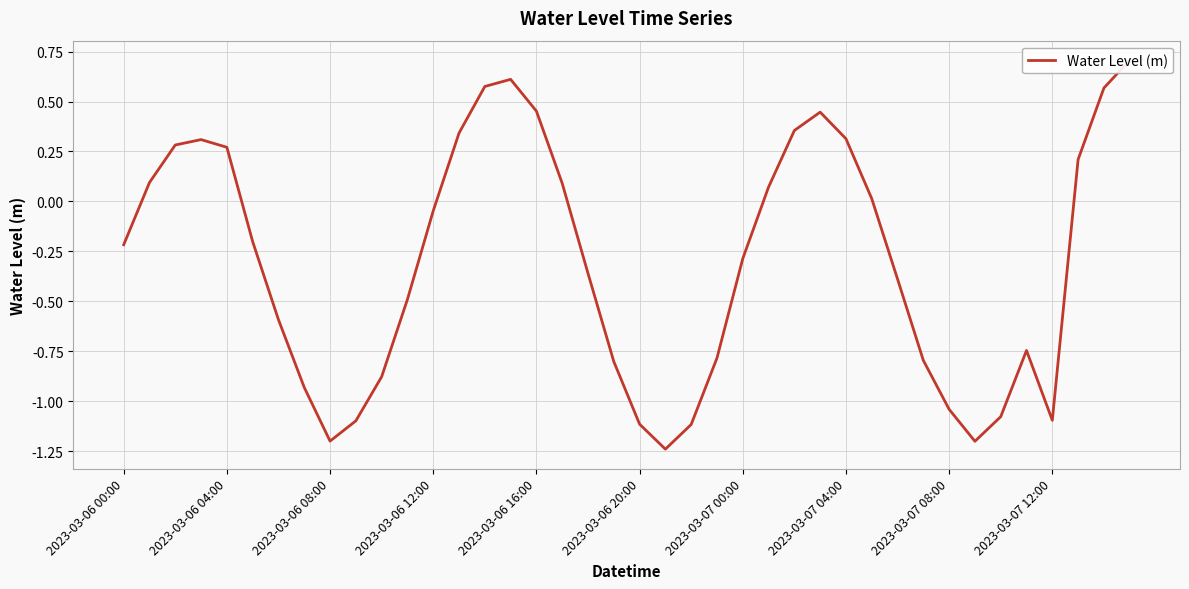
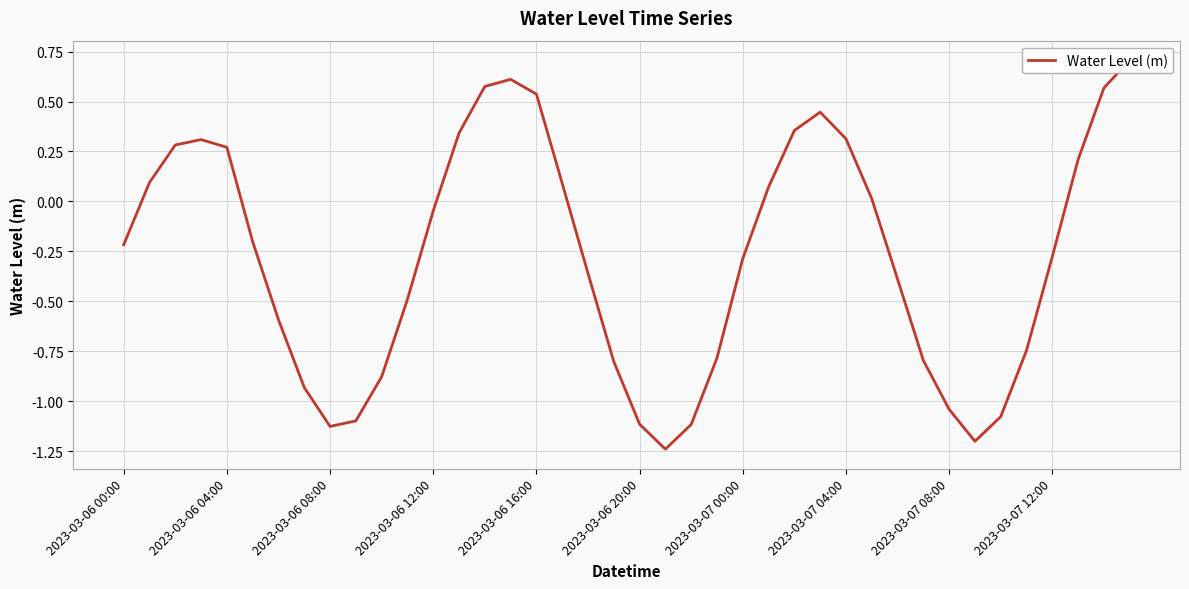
  {
    "2023-03-06 00:00": -0.22,
    "2023-03-06 04:00": 0.27,
-   "2023-03-06 08:00": -1.20,
+   "2023-03-06 08:00": -1.13,
    "2023-03-06 12:00": -0.05,
-   "2023-03-06 16:00": 0.45,
+   "2023-03-06 16:00": 0.54,
    "2023-03-06 20:00": -1.11,
    "2023-03-07 00:00": -0.29,
    "2023-03-07 04:00": 0.31,
    "2023-03-07 08:00": -1.04,
-   "2023-03-07 12:00": -1.09
+   "2023-03-07 12:00": -0.28
  }
